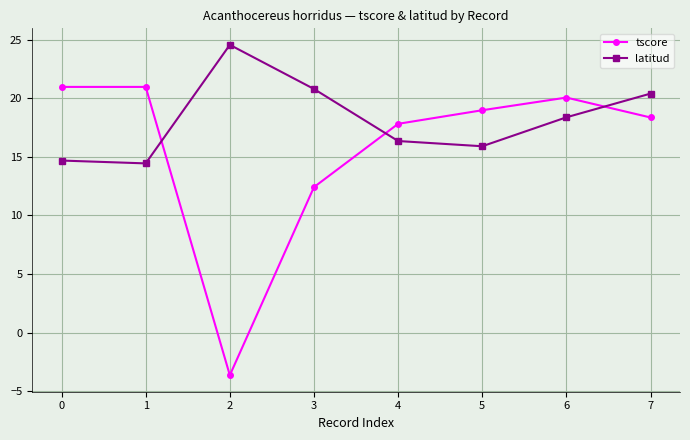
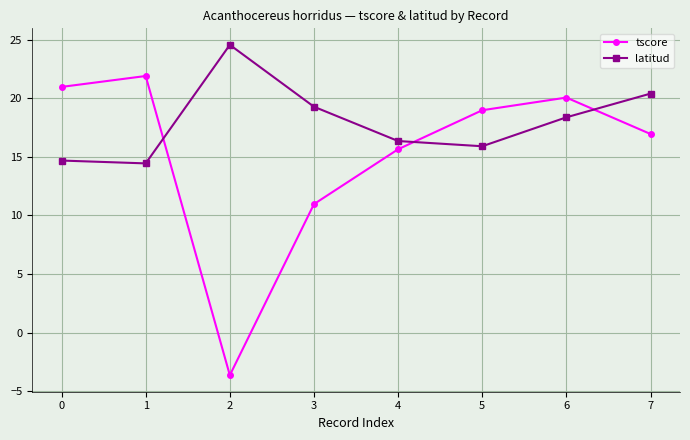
  {
    "tscore": {
      "0": 21.0,
-     "1": 21.0,
+     "1": 21.9,
      "2": -3.6,
-     "3": 12.4,
-     "4": 17.8,
+     "3": 11.0,
+     "4": 15.6,
      "5": 19.0,
      "6": 20.1,
-     "7": 18.4
+     "7": 16.9
    },
    "latitud": {
      "0": 14.7,
      "1": 14.4,
      "2": 24.5,
-     "3": 20.8,
+     "3": 19.3,
      "4": 16.3,
      "5": 15.9,
      "6": 18.4,
      "7": 20.4
    }
  }
